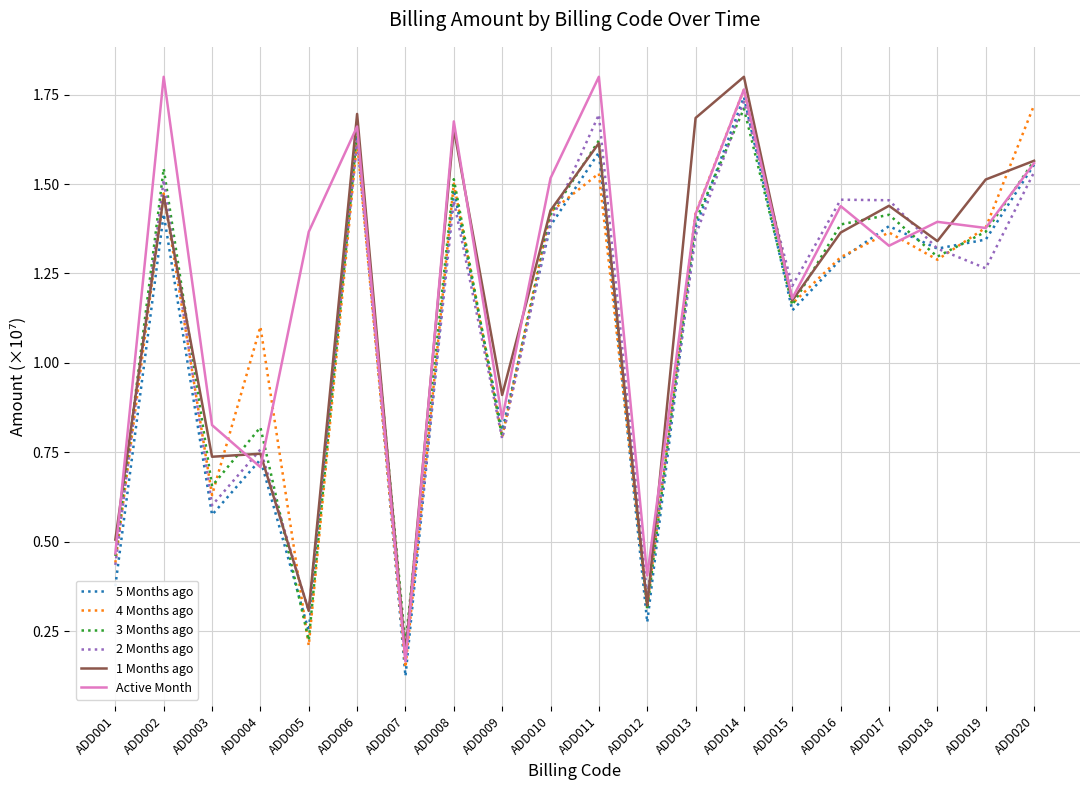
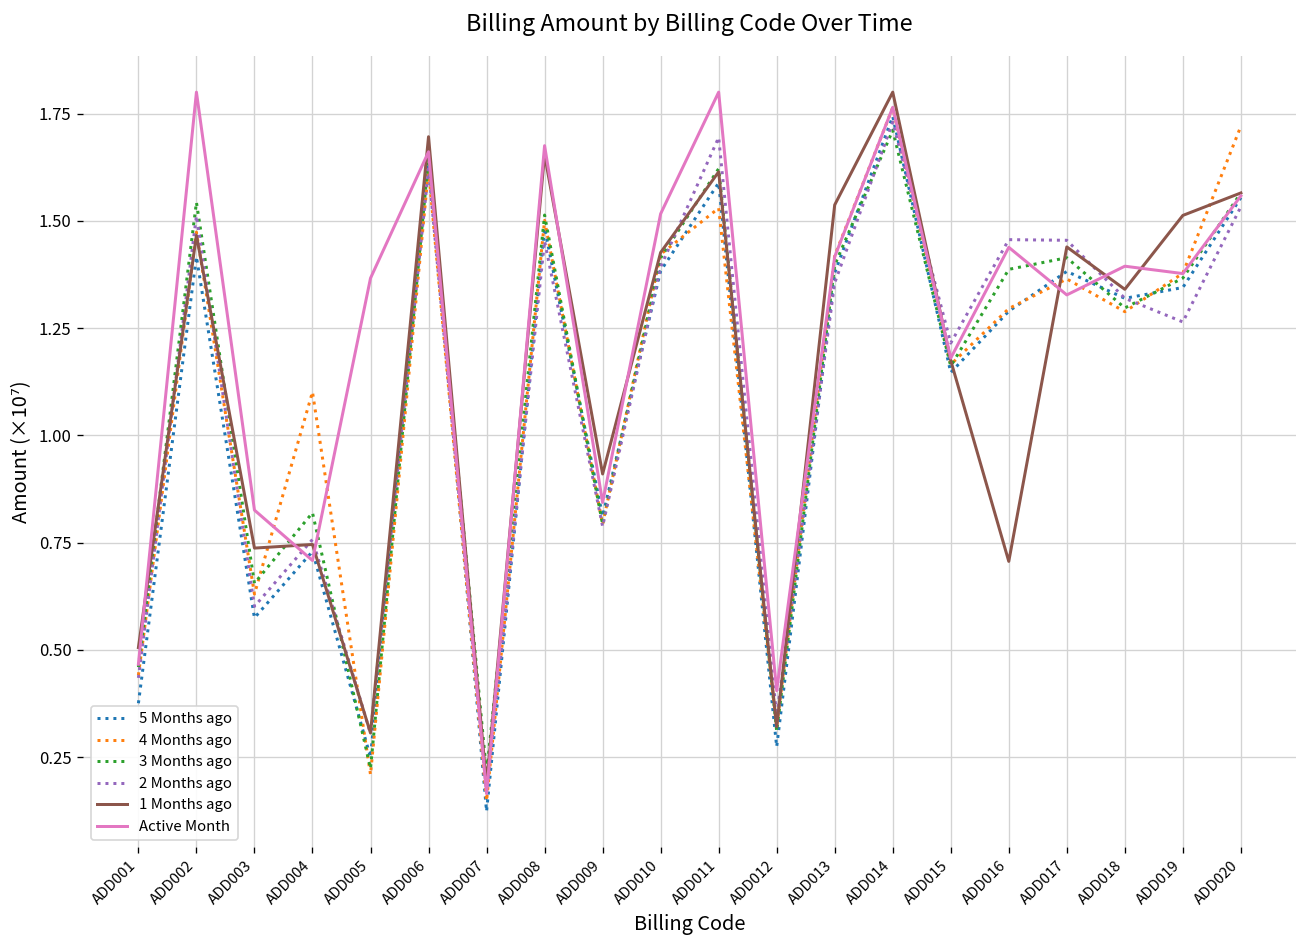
  {
    "5 Months ago": {
      "ADD002": 1.42,
      "ADD003": 0.57,
      "ADD004": 0.73,
      "ADD005": 0.25,
      "ADD007": 0.12,
      "ADD008": 1.48,
      "ADD009": 0.81,
      "ADD010": 1.38,
      "ADD011": 1.59,
      "ADD012": 0.27,
      "ADD013": 1.38,
      "ADD014": 1.74,
      "ADD015": 1.15,
      "ADD017": 1.38,
      "ADD019": 1.34
    },
    "4 Months ago": {
      "ADD002": 1.47,
      "ADD003": 0.63,
      "ADD004": 1.10,
      "ADD005": 0.21,
      "ADD007": 0.15,
      "ADD008": 1.50,
      "ADD011": 1.53,
      "ADD017": 1.36,
      "ADD018": 1.29,
      "ADD020": 1.72
    },
    "3 Months ago": {
      "ADD002": 1.54,
      "ADD003": 0.66,
      "ADD004": 0.82,
      "ADD005": 0.22,
      "ADD006": 1.65,
      "ADD007": 0.21,
      "ADD008": 1.51,
      "ADD010": 1.41,
      "ADD011": 1.62,
      "ADD012": 0.31,
      "ADD013": 1.40,
      "ADD014": 1.71,
      "ADD016": 1.39,
      "ADD017": 1.41,
      "ADD018": 1.30,
      "ADD019": 1.37
    },
    "2 Months ago": {
      "ADD002": 1.51,
      "ADD003": 0.60,
      "ADD004": 0.76,
      "ADD008": 1.45,
      "ADD010": 1.39,
      "ADD011": 1.69,
      "ADD012": 0.35,
      "ADD013": 1.36,
      "ADD014": 1.73,
      "ADD015": 1.22,
      "ADD016": 1.46,
      "ADD017": 1.45,
      "ADD019": 1.26,
      "ADD020": 1.53
    },
    "1 Months ago": {
      "ADD001": 0.51,
      "ADD002": 1.47,
      "ADD003": 0.74,
      "ADD004": 0.75,
      "ADD006": 1.70,
      "ADD007": 0.18,
      "ADD008": 1.65,
      "ADD009": 0.91,
      "ADD011": 1.61,
-     "ADD013": 1.68,
+     "ADD013": 1.54,
      "ADD014": 1.80,
-     "ADD016": 1.36,
+     "ADD016": 0.71,
      "ADD017": 1.44,
      "ADD018": 1.34,
      "ADD019": 1.51
    },
    "Active Month": {
      "ADD002": 1.80,
      "ADD003": 0.83,
      "ADD004": 0.71,
      "ADD005": 1.37,
      "ADD008": 1.68,
      "ADD009": 0.84,
      "ADD010": 1.52,
      "ADD011": 1.80,
      "ADD012": 0.41,
      "ADD016": 1.44,
      "ADD017": 1.33,
      "ADD018": 1.39
    }
  }
